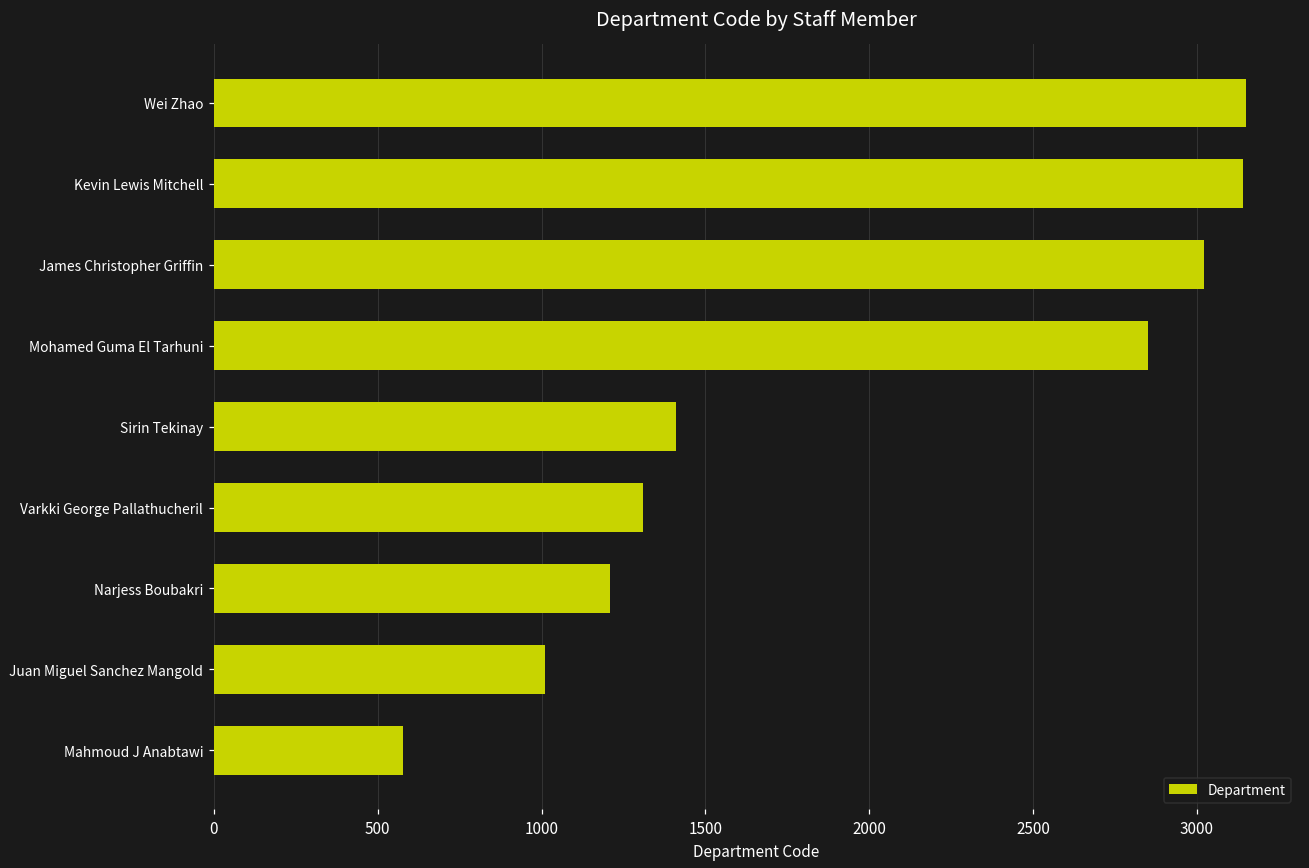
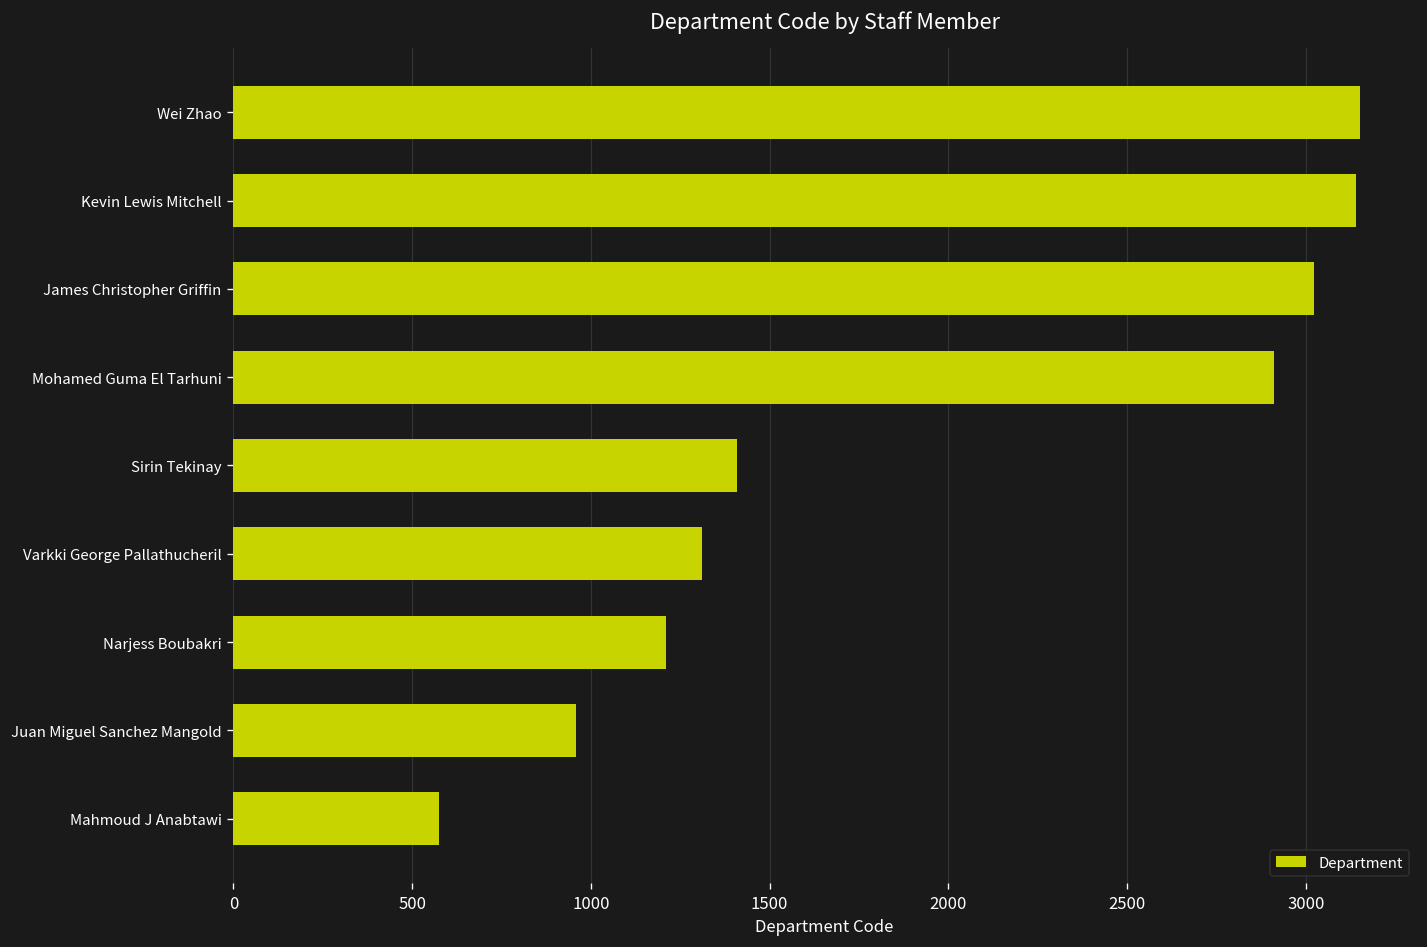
  {
    "Wei Zhao": 3150,
    "Kevin Lewis Mitchell": 3140,
    "James Christopher Griffin": 3020,
-   "Mohamed Guma El Tarhuni": 2850,
+   "Mohamed Guma El Tarhuni": 2910,
    "Sirin Tekinay": 1410,
    "Varkki George Pallathucheril": 1310,
    "Narjess Boubakri": 1210,
-   "Juan Miguel Sanchez Mangold": 1010,
+   "Juan Miguel Sanchez Mangold": 960,
    "Mahmoud J Anabtawi": 580
  }
